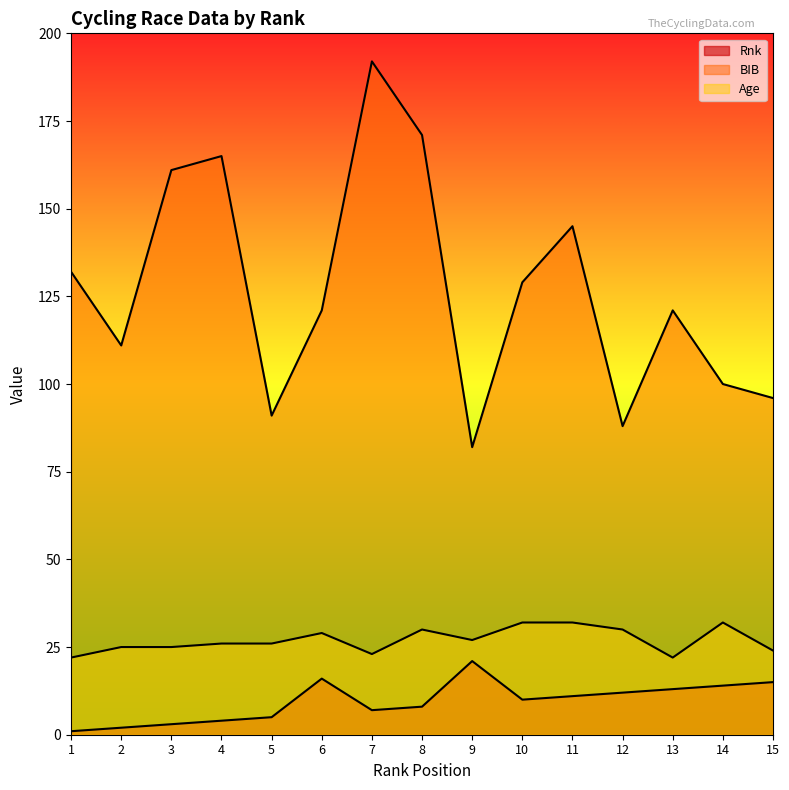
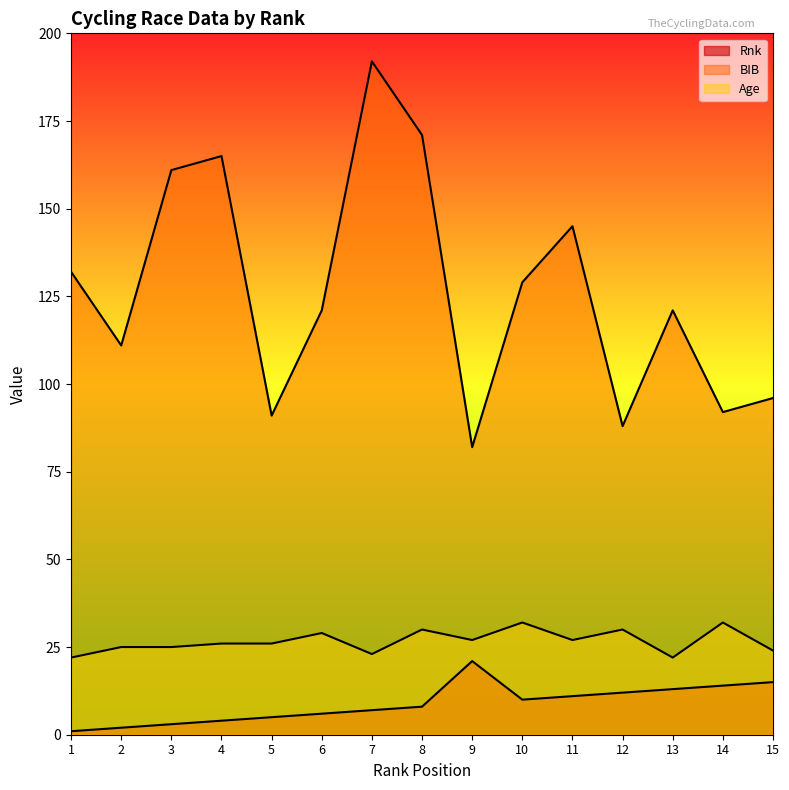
  {
    "Rnk": {
      "1": 1,
      "2": 2,
      "3": 3,
      "4": 4,
      "5": 5,
-     "6": 16,
+     "6": 6,
      "7": 7,
      "8": 8,
      "9": 21,
      "10": 10,
      "11": 11,
      "12": 12,
      "13": 13,
      "14": 14,
      "15": 15
    },
    "BIB": {
      "1": 132,
      "2": 111,
      "3": 161,
      "4": 165,
      "5": 91,
      "6": 121,
      "7": 192,
      "8": 171,
      "9": 82,
      "10": 129,
      "11": 145,
      "12": 88,
      "13": 121,
-     "14": 100,
+     "14": 92,
      "15": 96
    },
    "Age": {
      "1": 22,
      "2": 25,
      "3": 25,
      "4": 26,
      "5": 26,
      "6": 29,
      "7": 23,
      "8": 30,
      "9": 27,
      "10": 32,
-     "11": 32,
+     "11": 27,
      "12": 30,
      "13": 22,
      "14": 32,
      "15": 24
    }
  }
